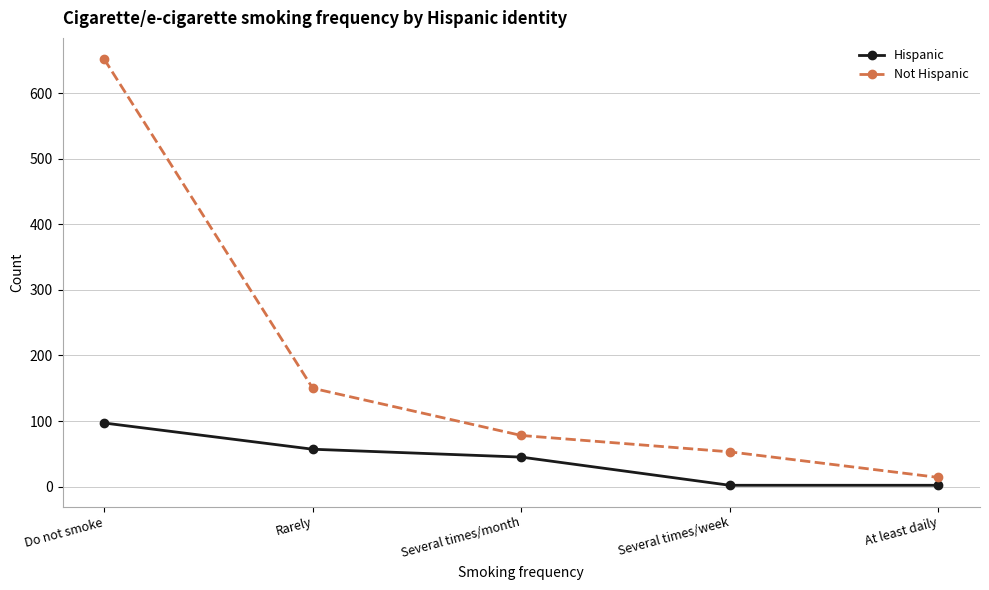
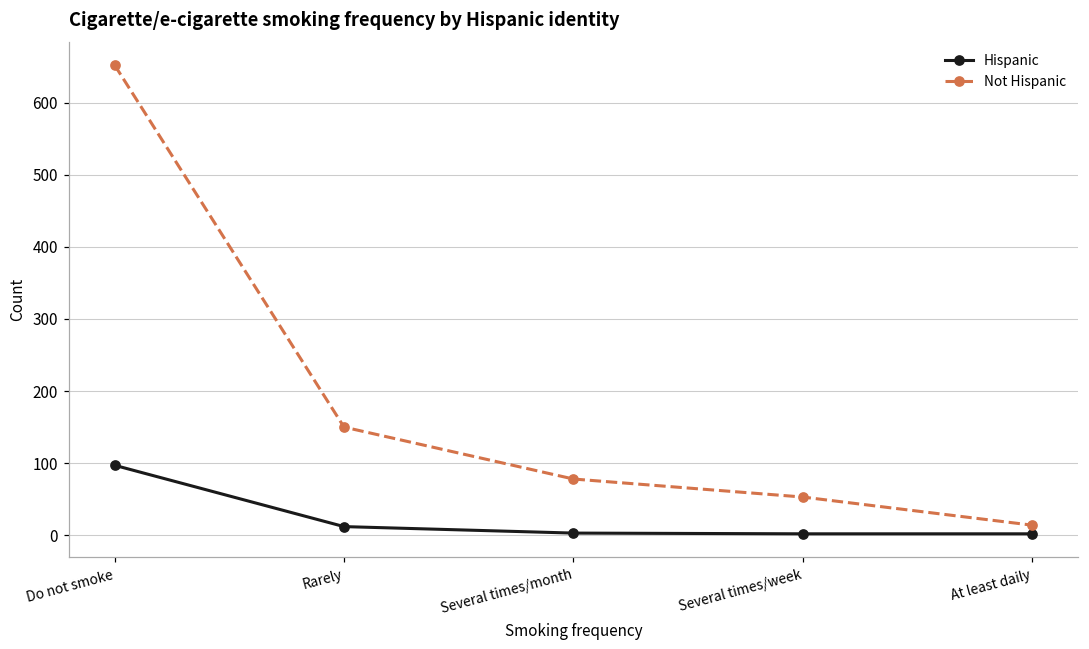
  {
    "Hispanic": {
      "Do not smoke": 100,
-     "Rarely": 60,
-     "Several times/month": 50,
+     "Rarely": 10,
+     "Several times/month": 0,
      "Several times/week": 0,
      "At least daily": 0
    },
    "Not Hispanic": {
      "Do not smoke": 650,
      "Rarely": 150,
      "Several times/month": 80,
      "Several times/week": 50,
      "At least daily": 10
    }
  }
